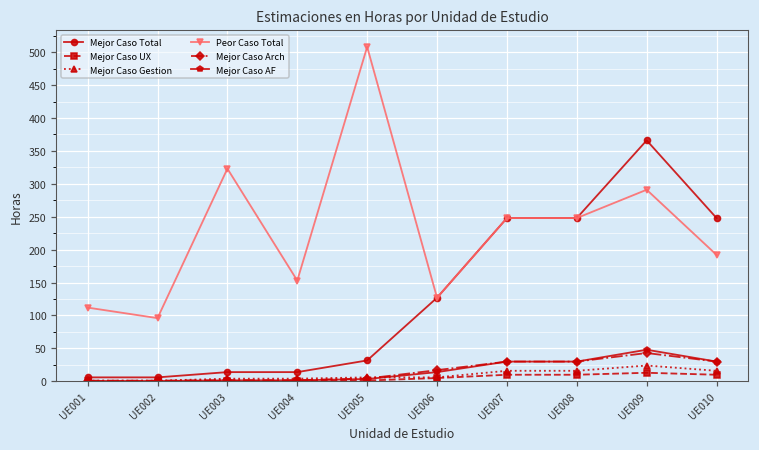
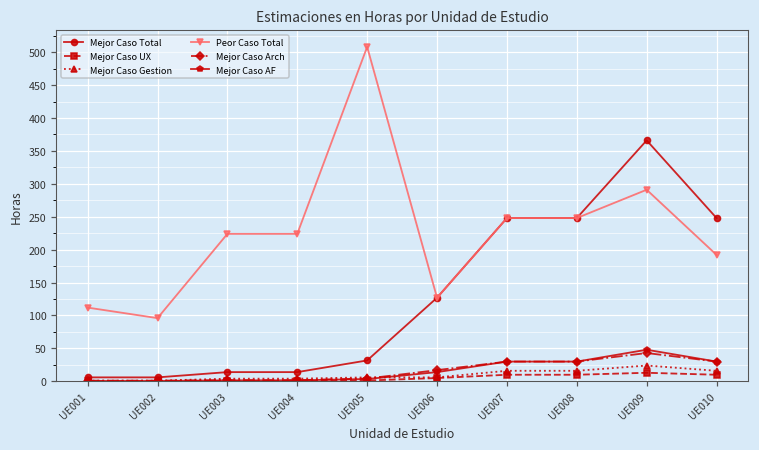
  {
    "Peor Caso Total": {
      "UE001": 110,
      "UE002": 100,
-     "UE003": 320,
-     "UE004": 150,
+     "UE003": 220,
+     "UE004": 220,
      "UE005": 510,
      "UE009": 290,
      "UE010": 190
    }
  }
